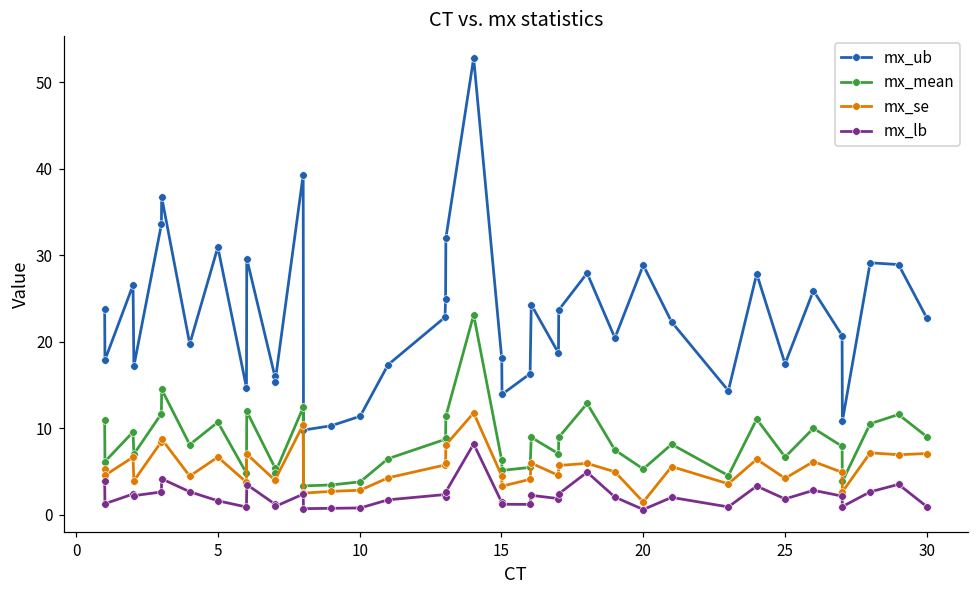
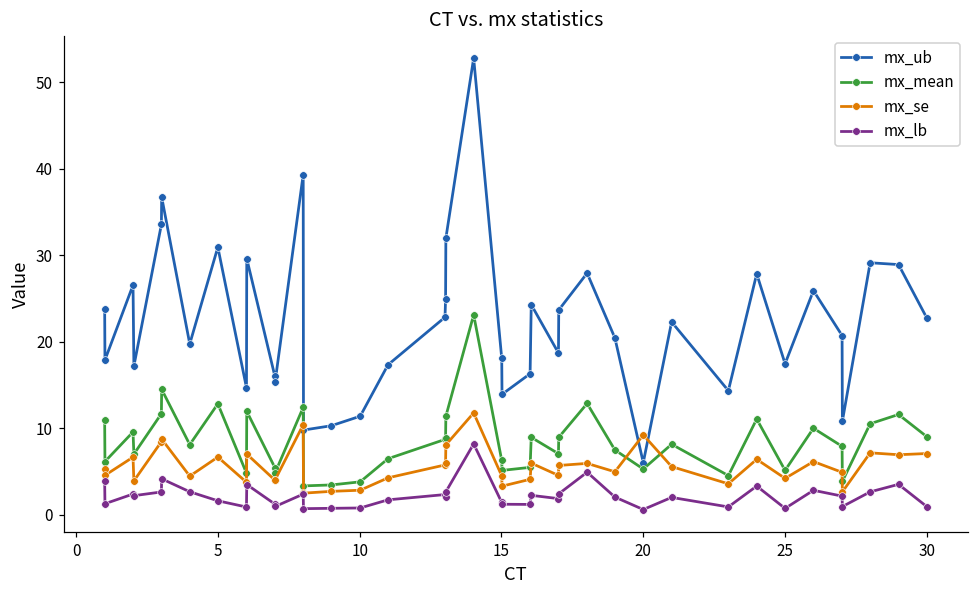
  {
    "mx_ub": {
      "5": 31,
-     "20": 29,
+     "20": 6,
      "25": 17,
      "30": 23
    },
    "mx_mean": {
-     "5": 11,
+     "5": 13,
      "20": 5,
-     "25": 7,
+     "25": 5,
      "30": 9
    },
    "mx_se": {
      "5": 7,
-     "20": 1,
+     "20": 9,
      "25": 4,
      "30": 7
    },
    "mx_lb": {
      "5": 2,
      "20": 1,
-     "25": 2,
+     "25": 1,
      "30": 1
    }
  }
